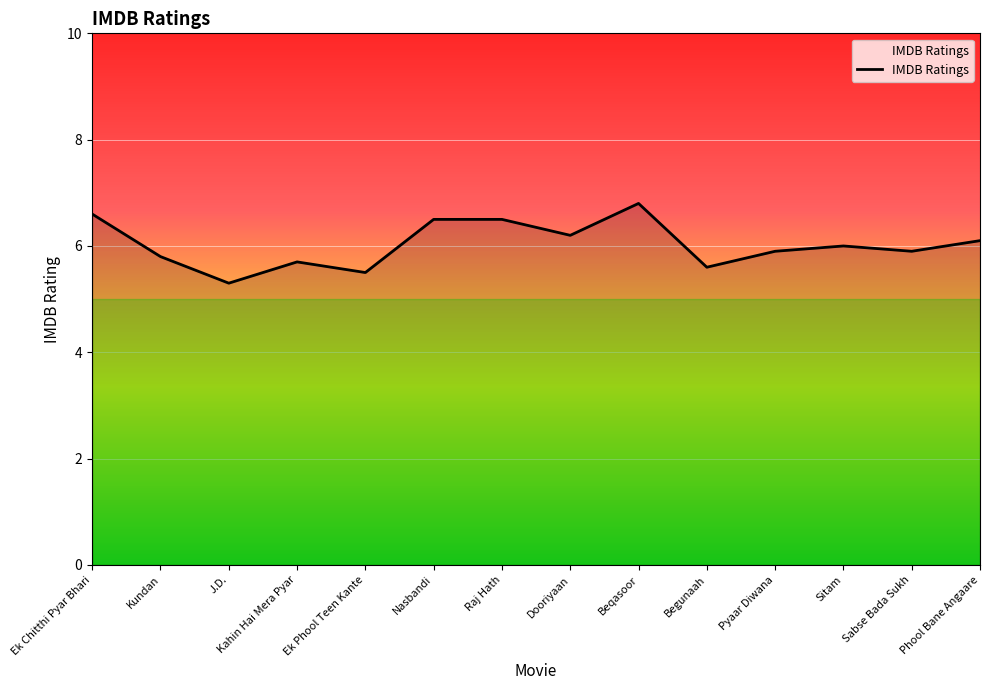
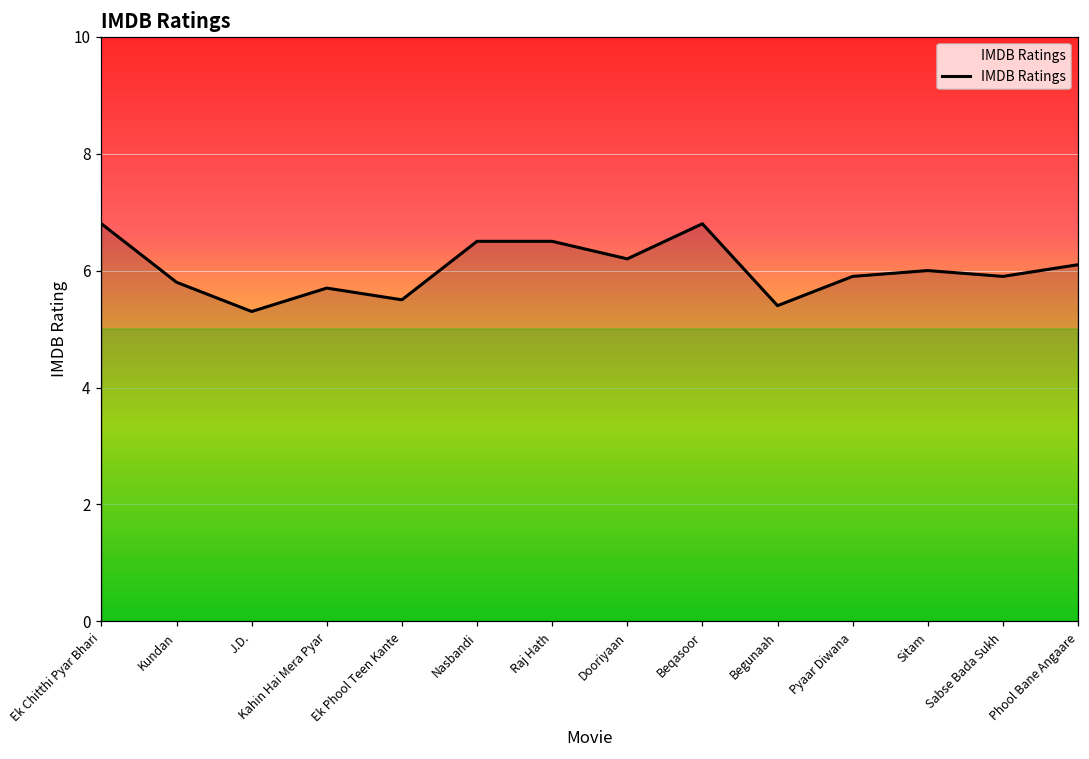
  {
-   "Ek Chitthi Pyar Bhari": 6.6,
+   "Ek Chitthi Pyar Bhari": 6.8,
    "Kundan": 5.8,
    "J.D.": 5.3,
    "Kahin Hai Mera Pyar": 5.7,
    "Ek Phool Teen Kante": 5.5,
    "Nasbandi": 6.5,
    "Raj Hath": 6.5,
    "Dooriyaan": 6.2,
    "Beqasoor": 6.8,
-   "Begunaah": 5.6,
+   "Begunaah": 5.4,
    "Pyaar Diwana": 5.9,
    "Sitam": 6.0,
    "Sabse Bada Sukh": 5.9,
    "Phool Bane Angaare": 6.1
  }
